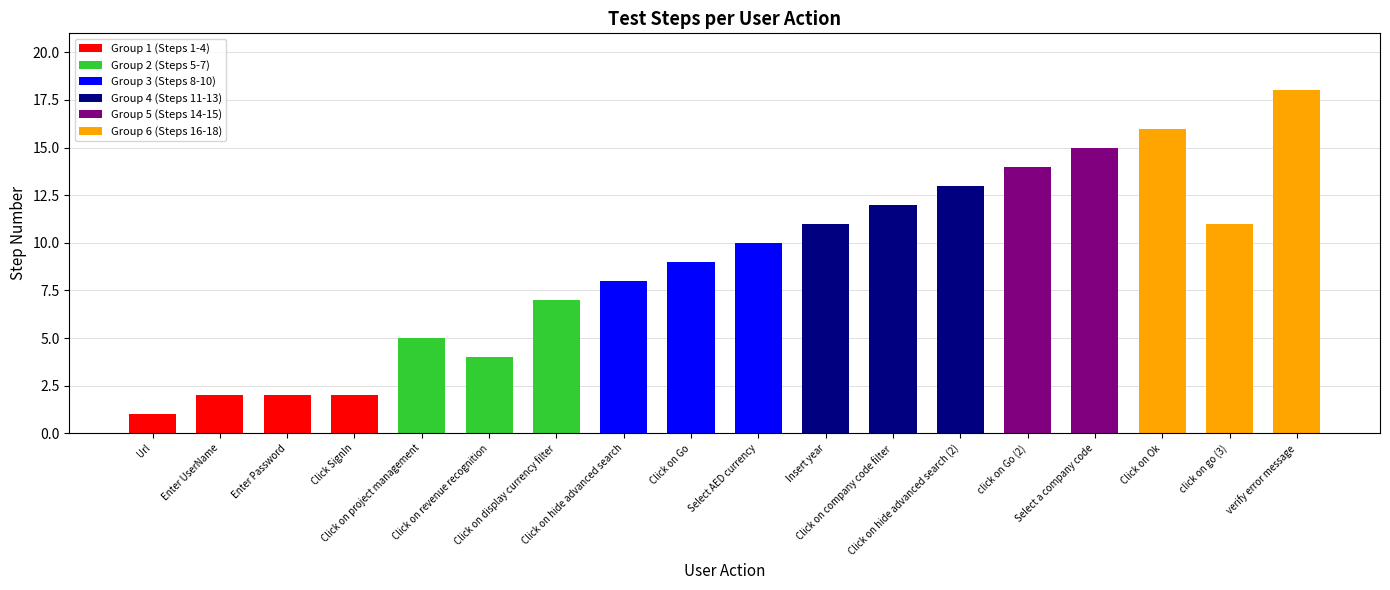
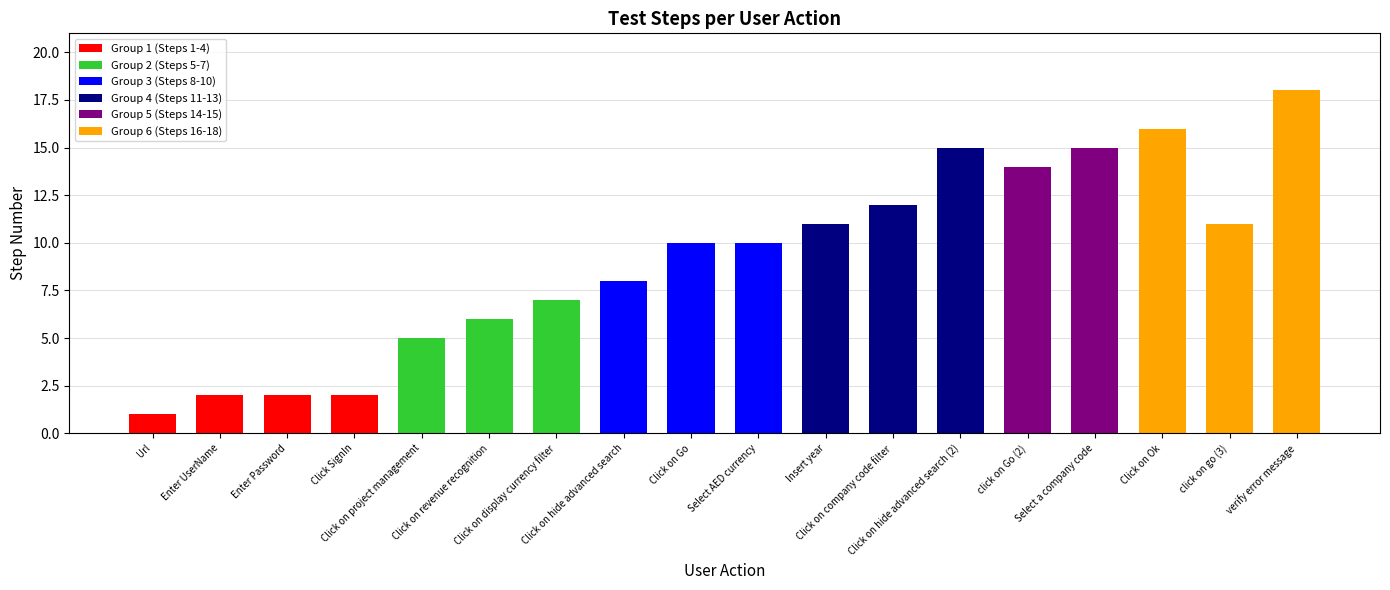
  {
    "Url": 1,
    "Enter UserName": 2,
    "Enter Password": 2,
    "Click SignIn": 2,
    "Click on project management": 5,
-   "Click on revenue recognition": 4,
+   "Click on revenue recognition": 6,
    "Click on display currency filter": 7,
    "Click on hide advanced search": 8,
-   "Click on Go": 9,
+   "Click on Go": 10,
    "Select AED currency": 10,
    "Insert year": 11,
    "Click on company code filter": 12,
-   "Click on hide advanced search (2)": 13,
+   "Click on hide advanced search (2)": 15,
    "click on Go (2)": 14,
    "Select a company code": 15,
    "Click on Ok": 16,
    "click on go (3)": 11,
    "verify error message": 18
  }
